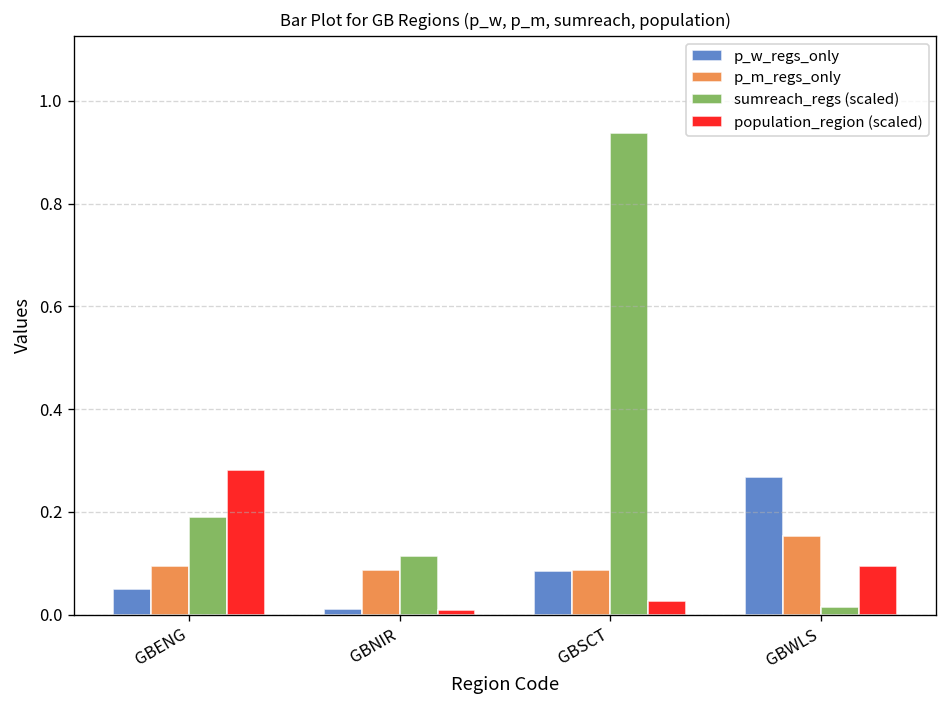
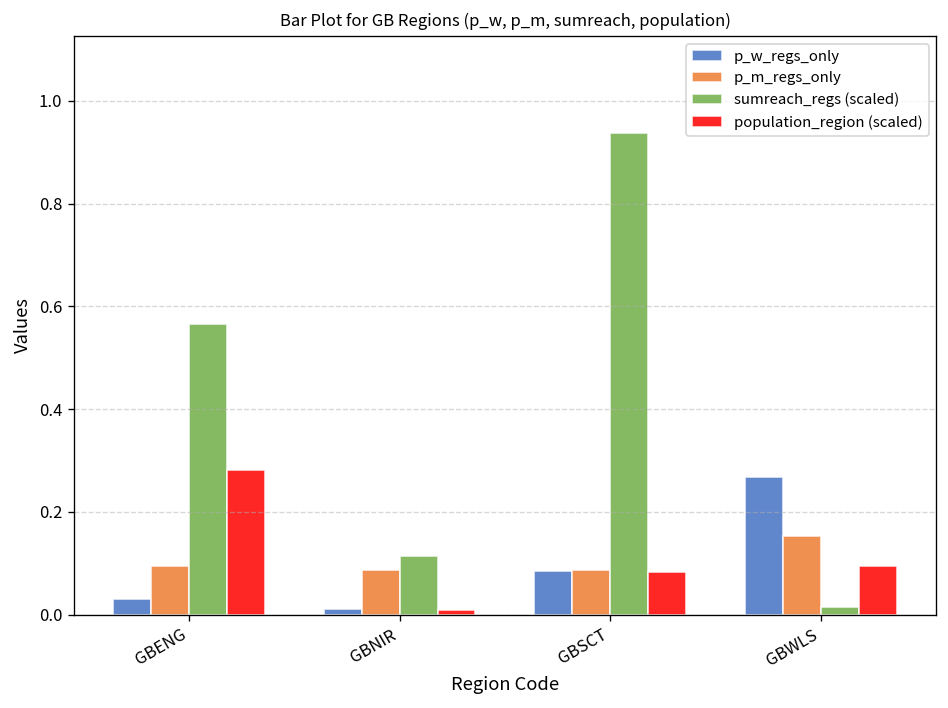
  {
    "p_w_regs_only": {
-     "GBENG": 0.05,
+     "GBENG": 0.03,
      "GBNIR": 0.01,
      "GBSCT": 0.09,
      "GBWLS": 0.27
    },
    "p_m_regs_only": {
      "GBENG": 0.10,
      "GBNIR": 0.09,
      "GBSCT": 0.09,
      "GBWLS": 0.15
    },
    "sumreach_regs (scaled)": {
-     "GBENG": 0.19,
+     "GBENG": 0.57,
      "GBNIR": 0.12,
      "GBSCT": 0.94,
      "GBWLS": 0.01
    },
    "population_region (scaled)": {
      "GBENG": 0.28,
      "GBNIR": 0.01,
-     "GBSCT": 0.03,
+     "GBSCT": 0.08,
      "GBWLS": 0.10
    }
  }
